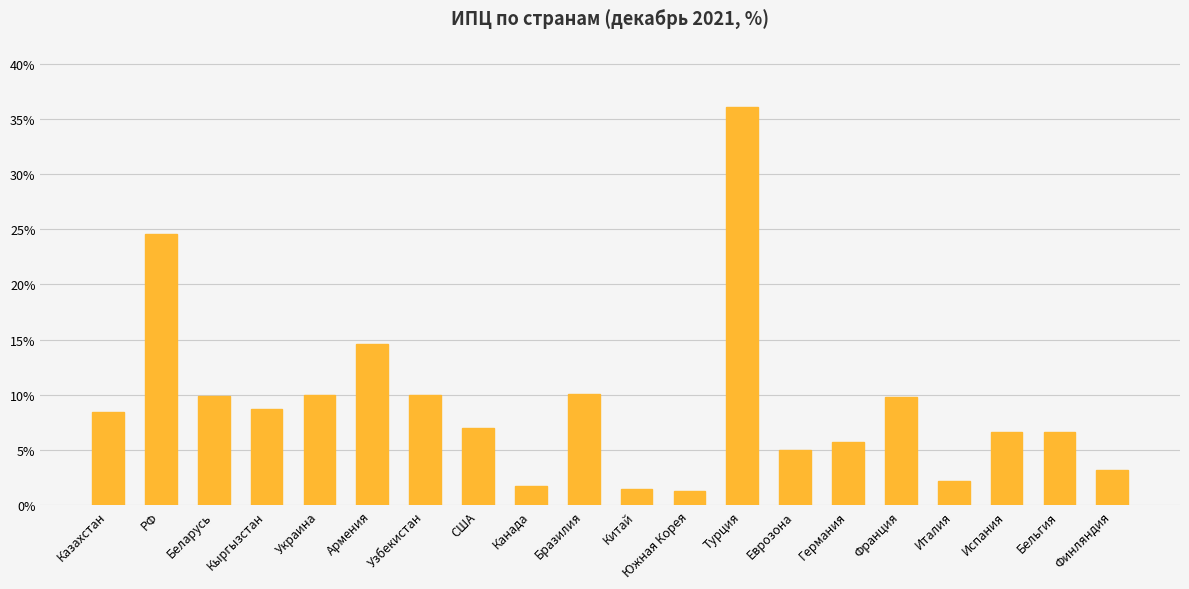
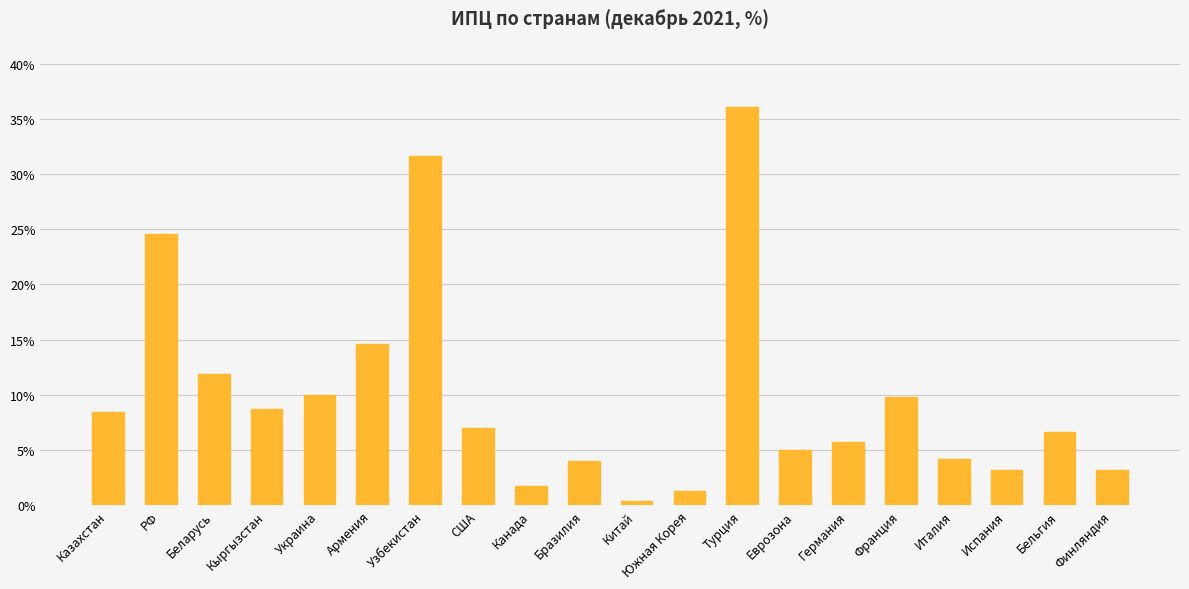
  {
    "Казахстан": "8.4%",
    "РФ": "24.6%",
-   "Беларусь": "9.9%",
+   "Беларусь": "11.9%",
    "Кыргызстан": "8.7%",
    "Украина": "10.0%",
    "Армения": "14.6%",
-   "Узбекистан": "10.0%",
+   "Узбекистан": "31.6%",
    "США": "7.0%",
    "Канада": "1.7%",
-   "Бразилия": "10.1%",
-   "Китай": "1.5%",
+   "Бразилия": "4.0%",
+   "Китай": "0.4%",
    "Южная Корея": "1.3%",
    "Турция": "36.1%",
    "Еврозона": "5.0%",
    "Германия": "5.7%",
    "Франция": "9.8%",
-   "Италия": "2.2%",
-   "Испания": "6.6%",
+   "Италия": "4.2%",
+   "Испания": "3.2%",
    "Бельгия": "6.6%",
    "Финляндия": "3.2%"
  }
